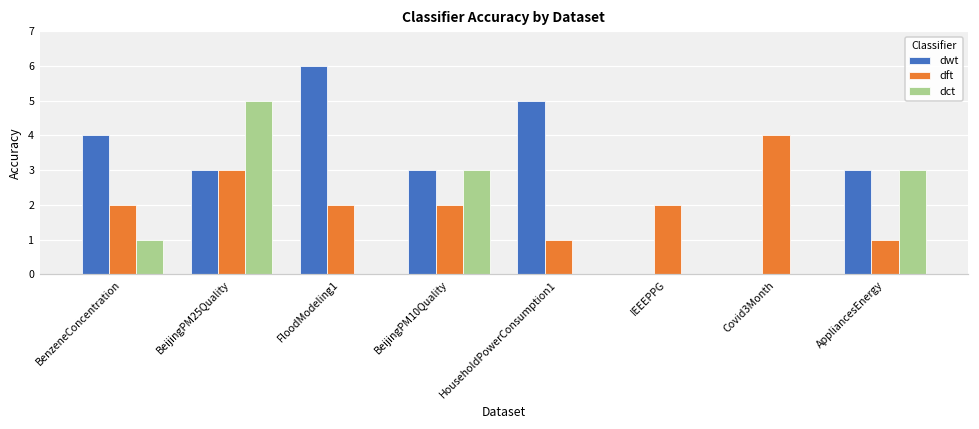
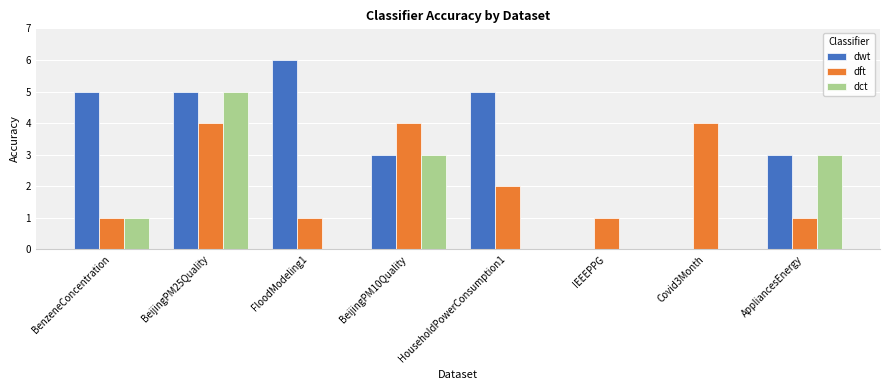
  {
    "dwt": {
-     "BenzeneConcentration": 4,
-     "BeijingPM25Quality": 3,
+     "BenzeneConcentration": 5,
+     "BeijingPM25Quality": 5,
      "FloodModeling1": 6,
      "BeijingPM10Quality": 3,
      "HouseholdPowerConsumption1": 5,
      "IEEEPPG": 0,
      "Covid3Month": 0,
      "AppliancesEnergy": 3
    },
    "dft": {
-     "BenzeneConcentration": 2,
-     "BeijingPM25Quality": 3,
-     "FloodModeling1": 2,
-     "BeijingPM10Quality": 2,
-     "HouseholdPowerConsumption1": 1,
-     "IEEEPPG": 2,
+     "BenzeneConcentration": 1,
+     "BeijingPM25Quality": 4,
+     "FloodModeling1": 1,
+     "BeijingPM10Quality": 4,
+     "HouseholdPowerConsumption1": 2,
+     "IEEEPPG": 1,
      "Covid3Month": 4,
      "AppliancesEnergy": 1
    },
    "dct": {
      "BenzeneConcentration": 1,
      "BeijingPM25Quality": 5,
      "FloodModeling1": 0,
      "BeijingPM10Quality": 3,
      "HouseholdPowerConsumption1": 0,
      "IEEEPPG": 0,
      "Covid3Month": 0,
      "AppliancesEnergy": 3
    }
  }
